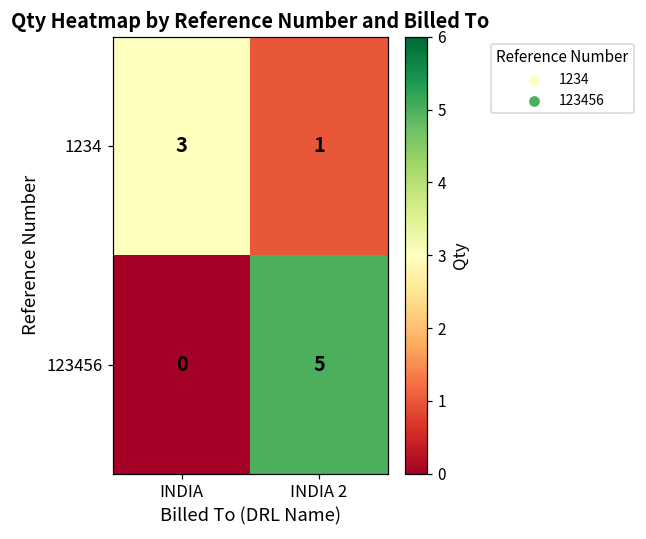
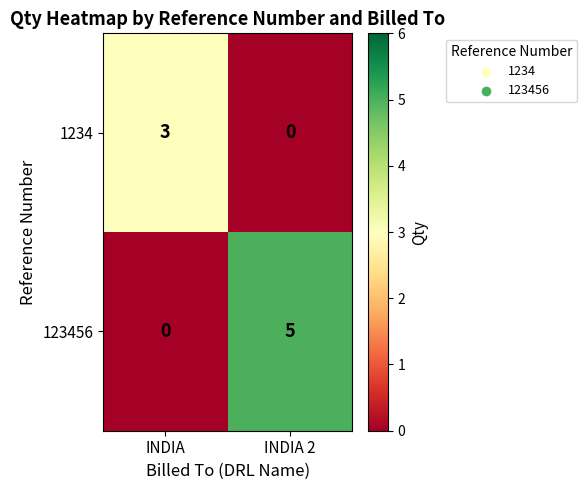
  {
    "1234": {
      "INDIA": 3,
-     "INDIA 2": 1
+     "INDIA 2": 0
    },
    "123456": {
      "INDIA": 0,
      "INDIA 2": 5
    }
  }
